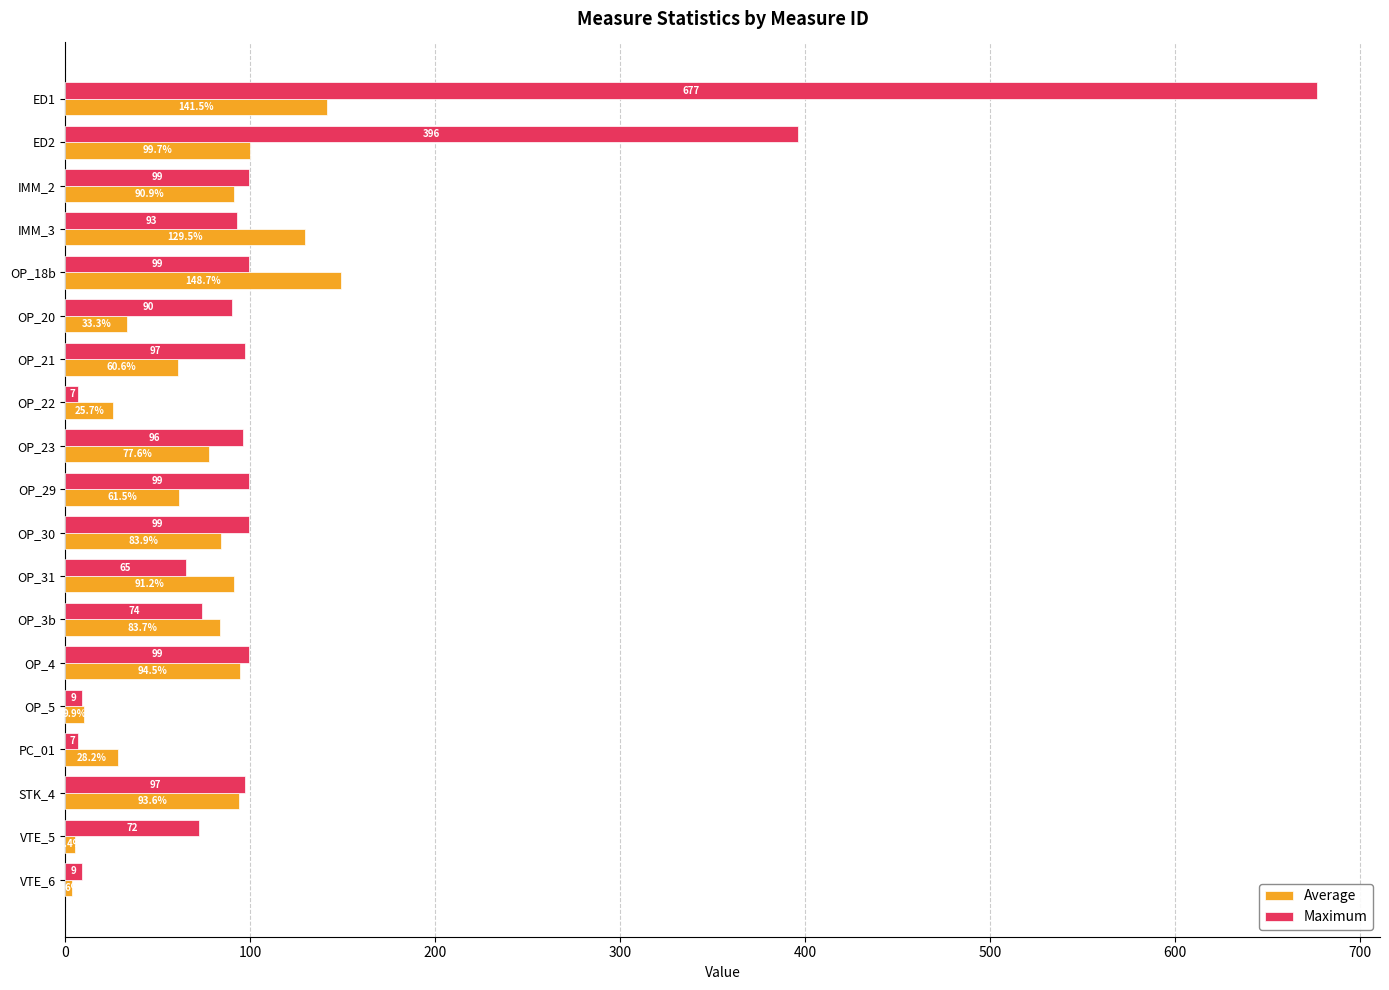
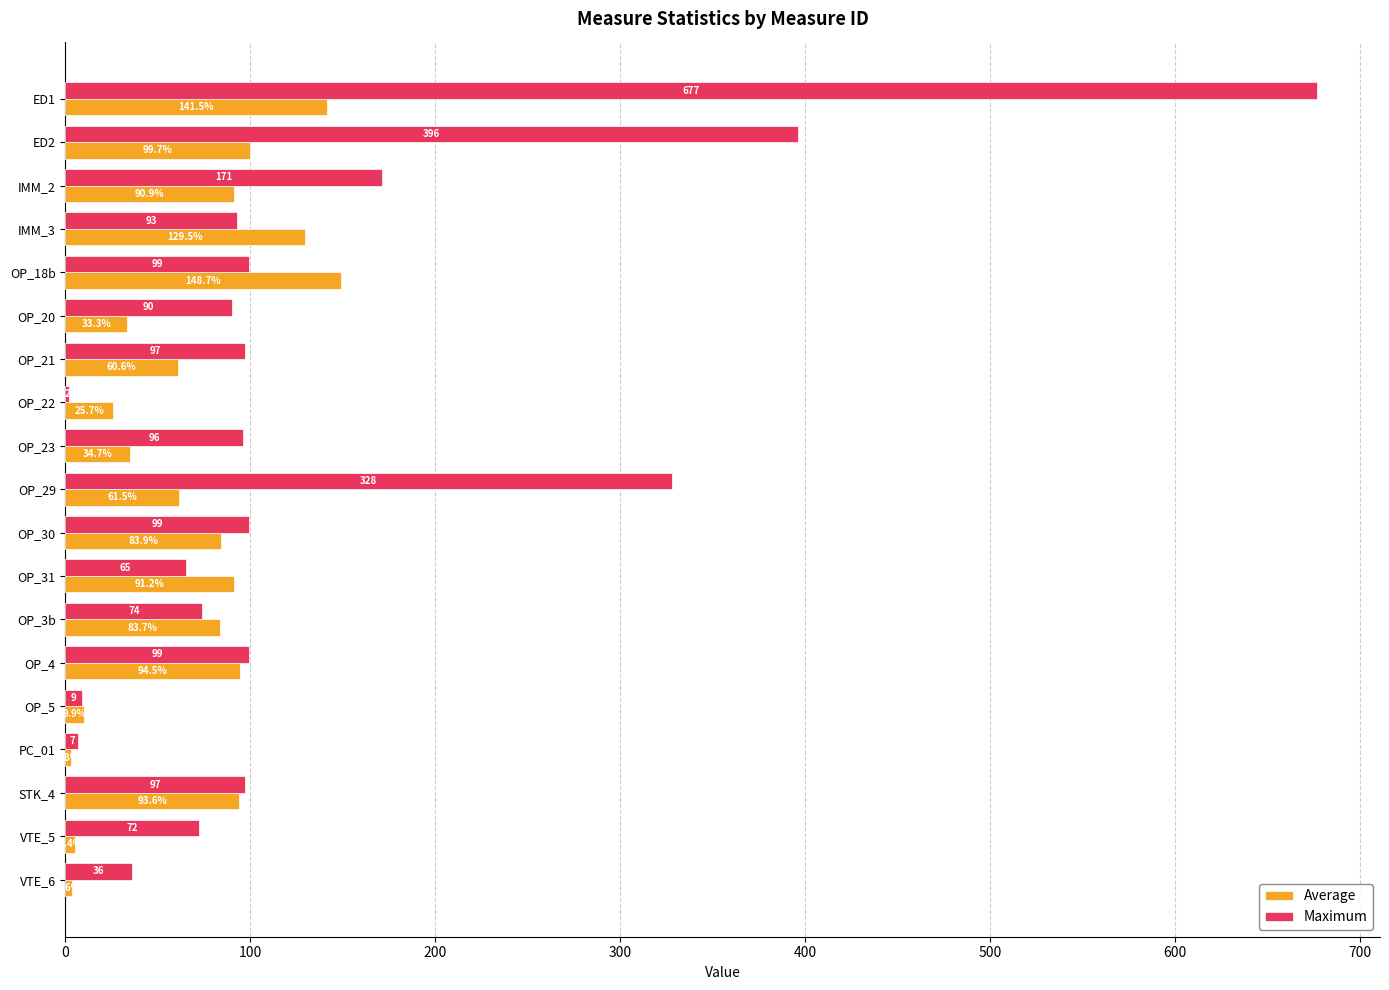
  {
    "Average": {
      "ED1": "141.5%",
      "ED2": "99.7%",
      "IMM_2": "90.9%",
      "IMM_3": "129.5%",
      "OP_18b": "148.7%",
      "OP_20": "33.3%",
      "OP_21": "60.6%",
      "OP_22": "25.7%",
-     "OP_23": "77.6%",
+     "OP_23": "34.7%",
      "OP_29": "61.5%",
      "OP_30": "83.9%",
      "OP_31": "91.2%",
      "OP_3b": "83.7%",
      "OP_4": "94.5%",
      "OP_5": "9.9%",
-     "PC_01": "28",
+     "PC_01": "3",
      "STK_4": "93.6%"
    },
    "Maximum": {
      "ED1": "677",
      "ED2": "396",
-     "IMM_2": "99",
+     "IMM_2": "171",
      "IMM_3": "93",
      "OP_18b": "99",
      "OP_20": "90",
      "OP_21": "97",
-     "OP_22": "7",
+     "OP_22": "2",
      "OP_23": "96",
-     "OP_29": "99",
+     "OP_29": "328",
      "OP_30": "99",
      "OP_31": "65",
      "OP_3b": "74",
      "OP_4": "99",
      "OP_5": "9",
      "PC_01": "7",
      "STK_4": "97",
      "VTE_5": "72",
-     "VTE_6": "9"
+     "VTE_6": "36"
    }
  }
